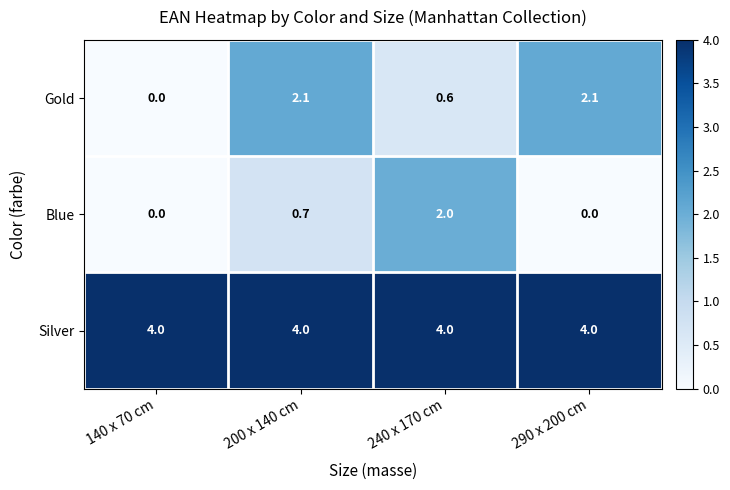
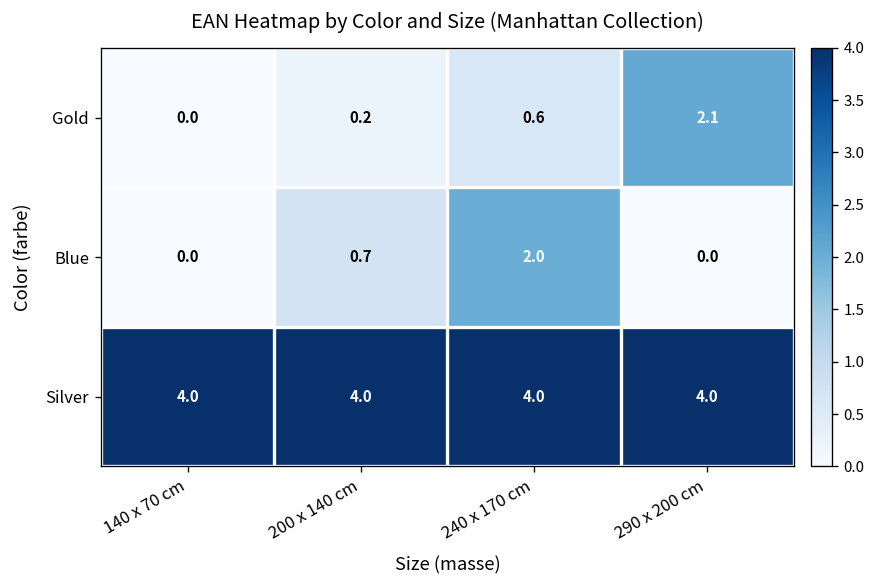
  {
    "Gold": {
      "140 x 70 cm": 0.0,
-     "200 x 140 cm": 2.1,
+     "200 x 140 cm": 0.2,
      "240 x 170 cm": 0.6,
      "290 x 200 cm": 2.1
    },
    "Blue": {
      "140 x 70 cm": 0.0,
      "200 x 140 cm": 0.7,
      "240 x 170 cm": 2.0,
      "290 x 200 cm": 0.0
    },
    "Silver": {
      "140 x 70 cm": 4.0,
      "200 x 140 cm": 4.0,
      "240 x 170 cm": 4.0,
      "290 x 200 cm": 4.0
    }
  }
